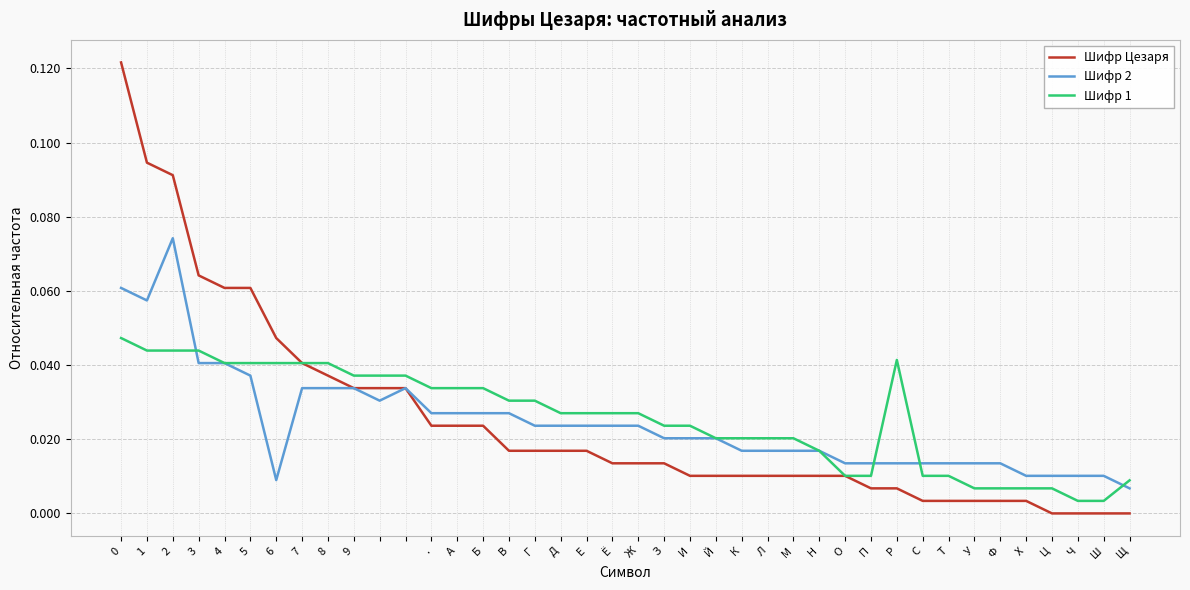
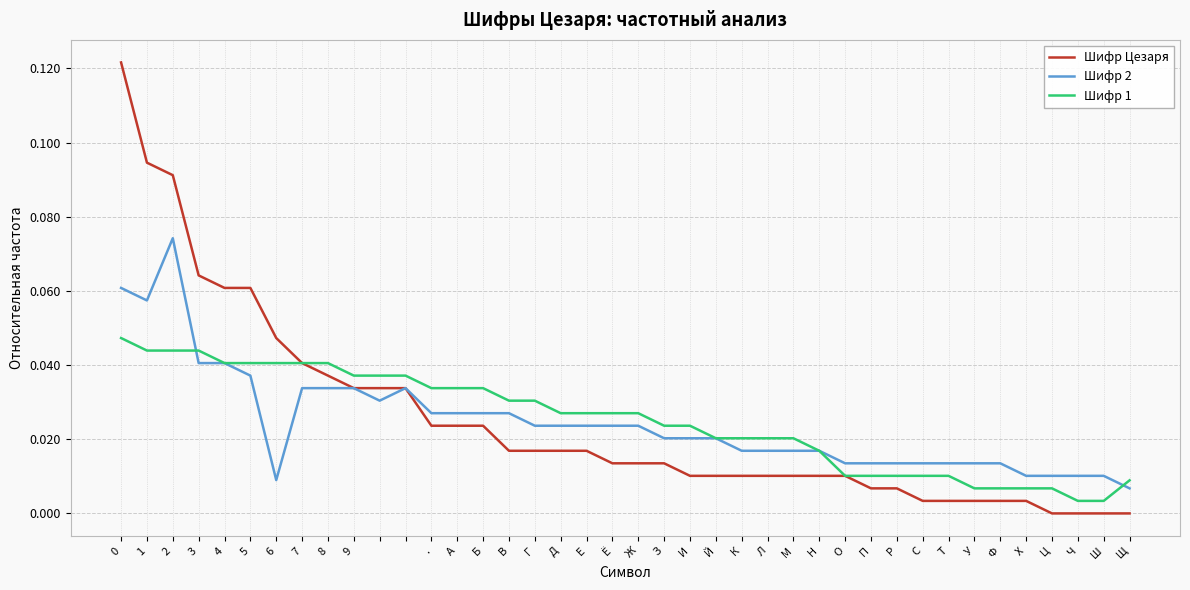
  {
    "Шифр Цезаря": {
      "0": 0.122,
      "1": 0.095,
      "2": 0.091,
      "3": 0.064,
      "4": 0.061,
      "5": 0.061,
      "6": 0.047,
      "8": 0.037,
      ".": 0.024,
      "А": 0.024,
      "Б": 0.024,
      "В": 0.017,
      "Г": 0.017,
      "Д": 0.017,
      "Е": 0.017,
      "Ё": 0.014,
      "Ж": 0.014,
      "З": 0.014,
      "И": 0.010,
      "Й": 0.010,
      "К": 0.010,
      "Л": 0.010,
      "М": 0.010,
      "Н": 0.010,
      "П": 0.007,
      "Р": 0.007,
      "С": 0.003,
      "Т": 0.003,
      "У": 0.003,
      "Ф": 0.003,
      "Х": 0.003,
      "Ц": 0.000,
      "Ч": 0.000,
      "Ш": 0.000,
      "Щ": 0.000
    },
    "Шифр 2": {
      "0": 0.061,
      "1": 0.057,
      "2": 0.074,
      "3": 0.041,
      "5": 0.037,
      "6": 0.009,
      "7": 0.034,
      "8": 0.034,
      ".": 0.027,
      "А": 0.027,
      "Б": 0.027,
      "В": 0.027,
      "Г": 0.024,
      "Д": 0.024,
      "Е": 0.024,
      "Ё": 0.024,
      "Ж": 0.024,
      "З": 0.020,
      "И": 0.020,
      "К": 0.017,
      "Л": 0.017,
      "М": 0.017,
      "О": 0.014,
      "П": 0.014,
      "Р": 0.014,
      "С": 0.014,
      "Т": 0.014,
      "У": 0.014,
      "Ф": 0.014,
      "Х": 0.010,
      "Ц": 0.010,
      "Ч": 0.010,
      "Ш": 0.010,
      "Щ": 0.007
    },
    "Шифр 1": {
      "0": 0.047,
      "1": 0.044,
      "2": 0.044,
      "3": 0.044,
      "5": 0.041,
      "6": 0.041,
      "8": 0.041,
      "9": 0.037,
      ".": 0.034,
      "А": 0.034,
      "Б": 0.034,
      "В": 0.030,
      "Г": 0.030,
      "Д": 0.027,
      "Е": 0.027,
      "Ё": 0.027,
      "Ж": 0.027,
      "З": 0.024,
      "И": 0.024,
      "К": 0.020,
      "Л": 0.020,
      "М": 0.020,
      "П": 0.010,
-     "Р": 0.041,
+     "Р": 0.010,
      "С": 0.010,
      "Т": 0.010,
      "У": 0.007,
      "Ф": 0.007,
      "Х": 0.007,
      "Ц": 0.007,
      "Ч": 0.003,
      "Ш": 0.003,
      "Щ": 0.009
    }
  }
